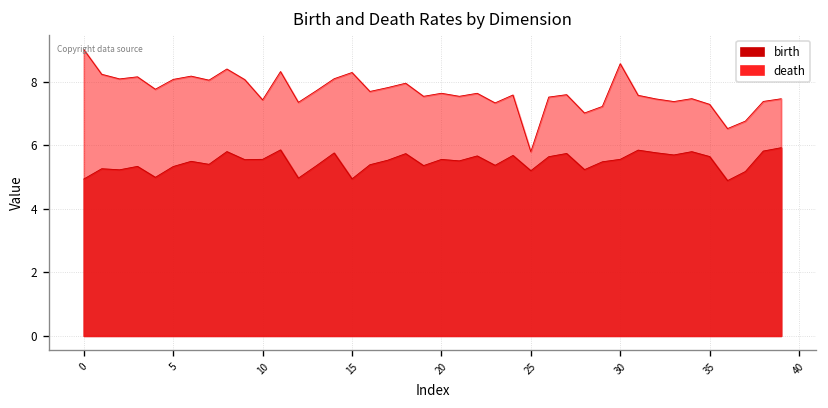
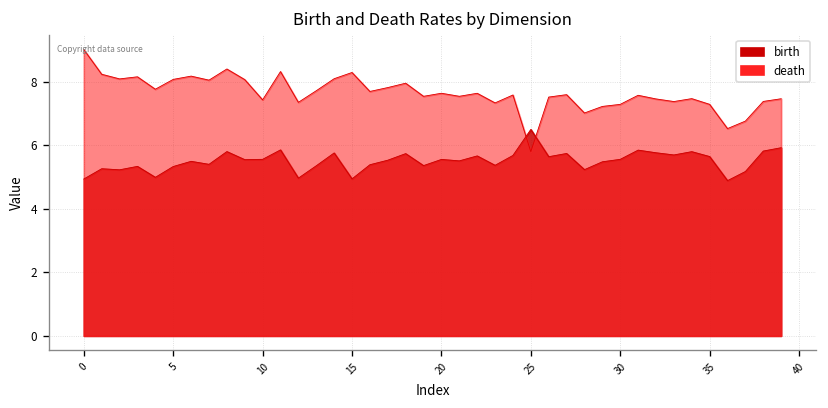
  {
    "birth": {
      "0": 4.9,
      "5": 5.3,
      "10": 5.6,
      "15": 4.9,
      "20": 5.6,
-     "25": 5.2,
+     "25": 6.5,
      "30": 5.6,
      "35": 5.6
    },
    "death": {
      "0": 9.0,
      "5": 8.1,
      "10": 7.4,
      "15": 8.3,
      "20": 7.6,
      "25": 5.8,
-     "30": 8.6,
+     "30": 7.3,
      "35": 7.3
    }
  }
